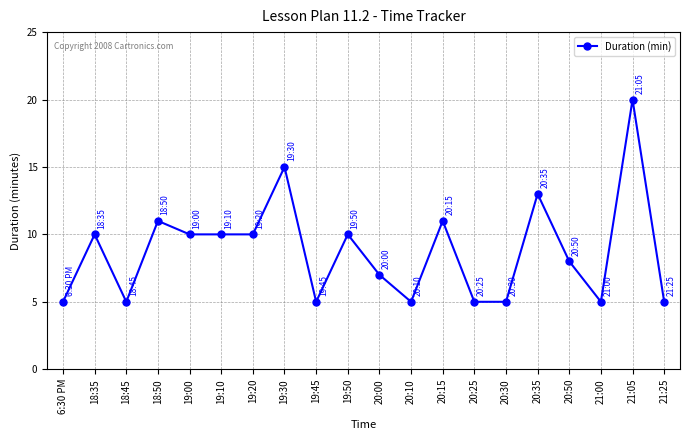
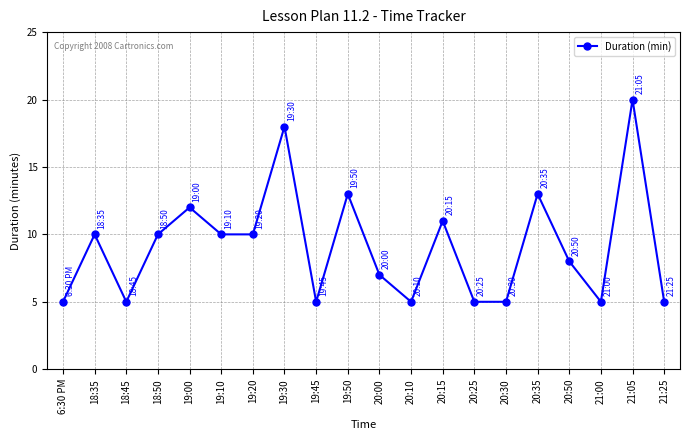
  {
-   "18:50": 11,
-   "19:00": 10,
-   "19:30": 15,
-   "19:50": 10
+   "18:50": 10,
+   "19:00": 12,
+   "19:30": 18,
+   "19:50": 13
  }
